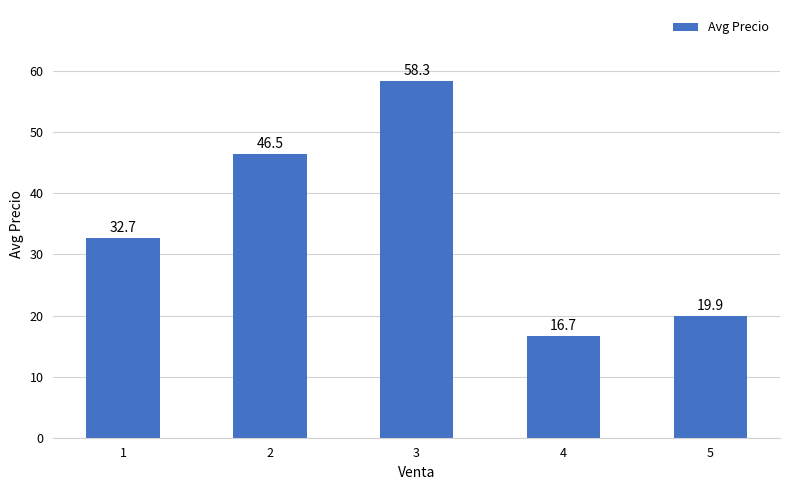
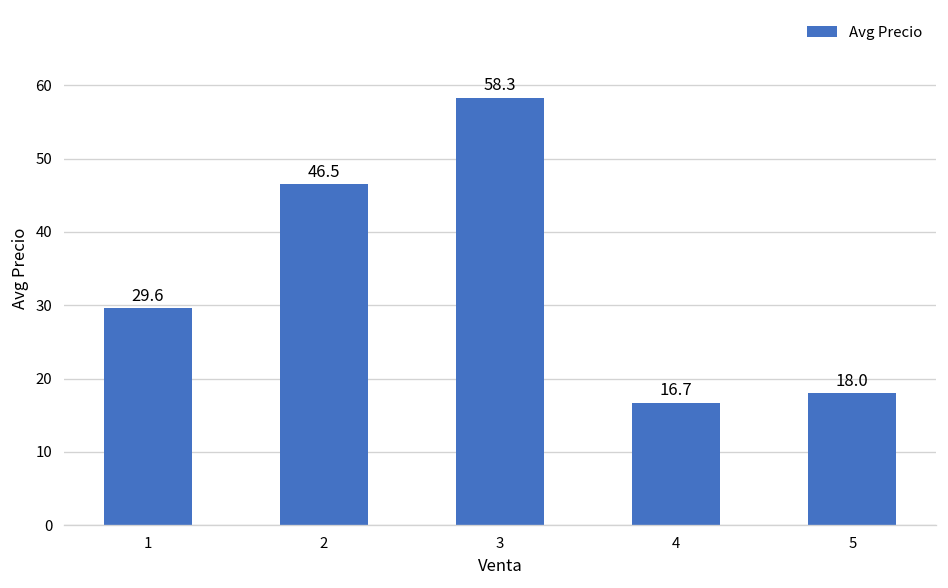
  {
-   "1": 32.7,
+   "1": 29.6,
    "2": 46.5,
    "3": 58.3,
    "4": 16.7,
-   "5": 19.9
+   "5": 18.0
  }
